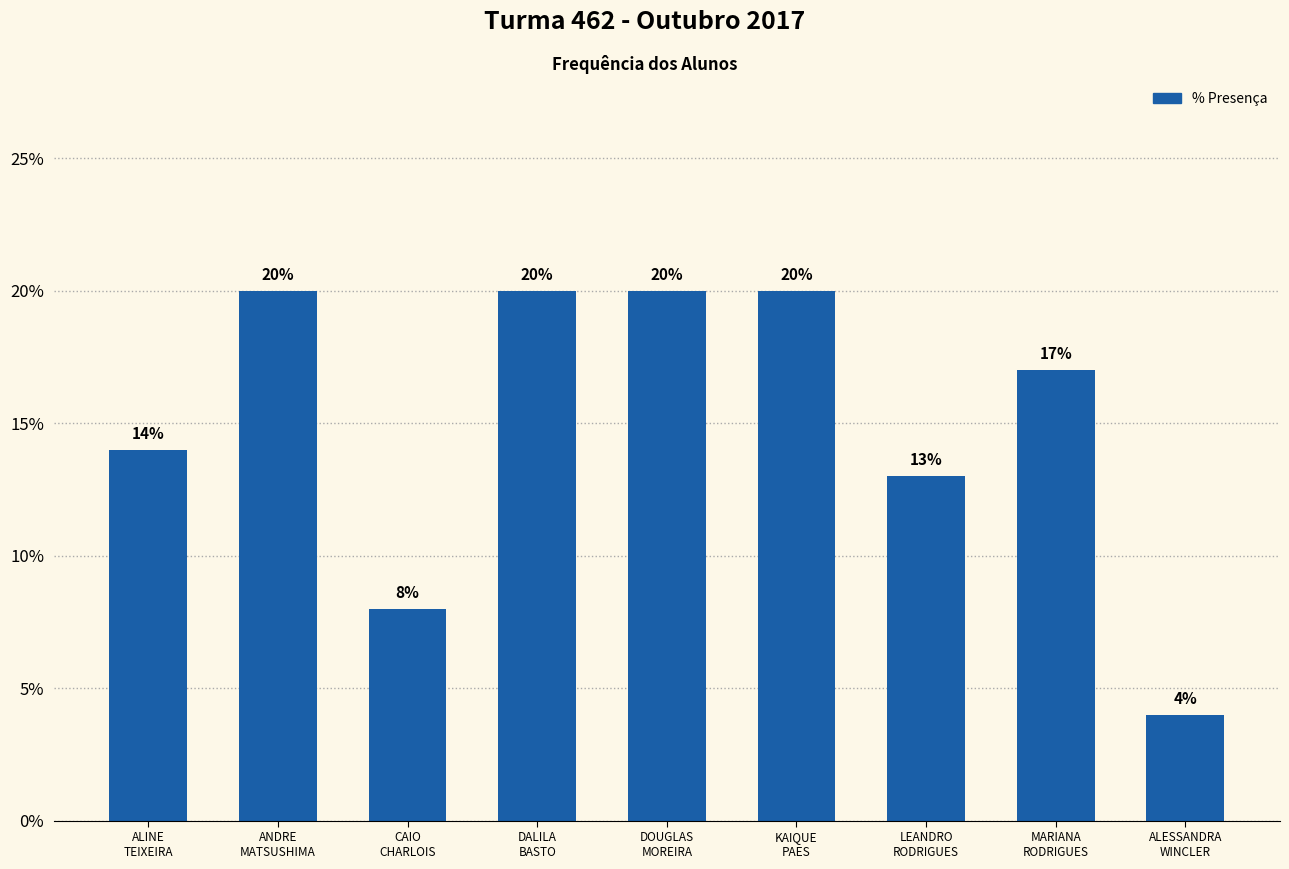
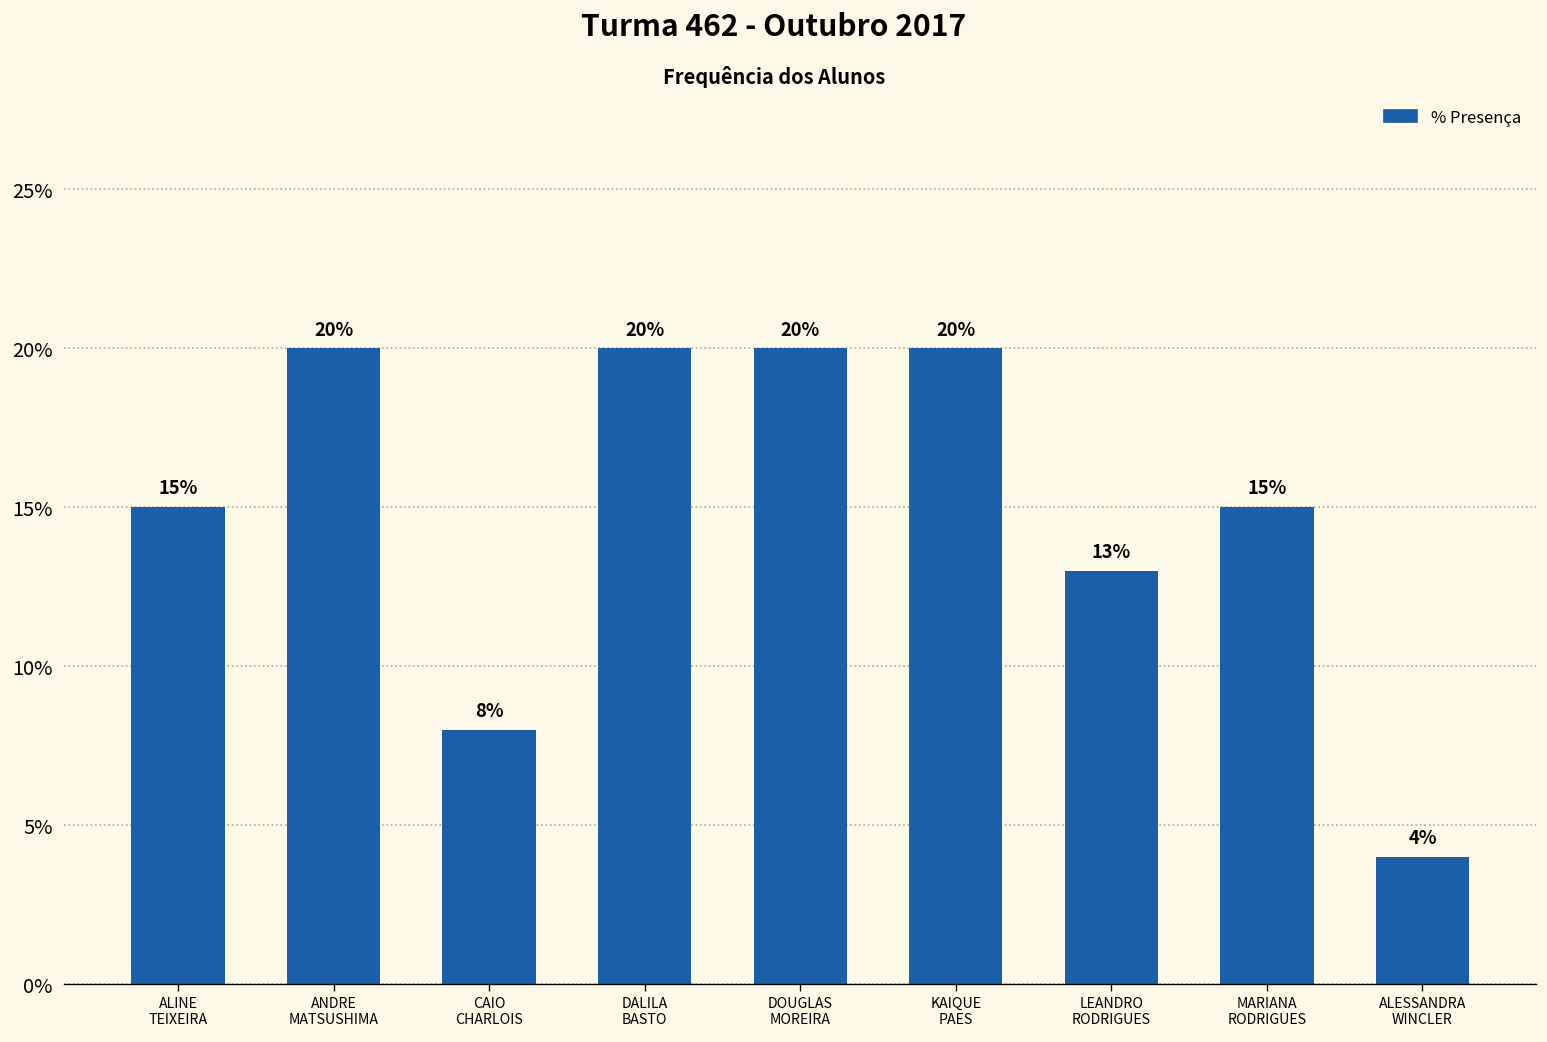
  {
-   "ALINE TEIXEIRA": "14%",
+   "ALINE TEIXEIRA": "15%",
    "ANDRE MATSUSHIMA": "20%",
    "CAIO CHARLOIS": "8%",
    "DALILA BASTO": "20%",
    "DOUGLAS MOREIRA": "20%",
    "KAIQUE PAES": "20%",
    "LEANDRO RODRIGUES": "13%",
-   "MARIANA RODRIGUES": "17%",
+   "MARIANA RODRIGUES": "15%",
    "ALESSANDRA WINCLER": "4%"
  }
